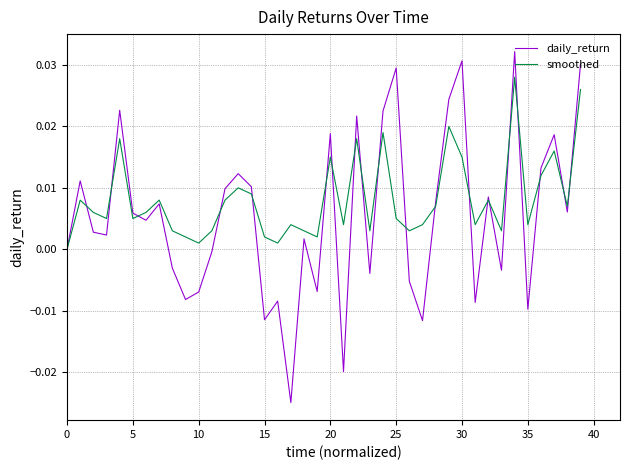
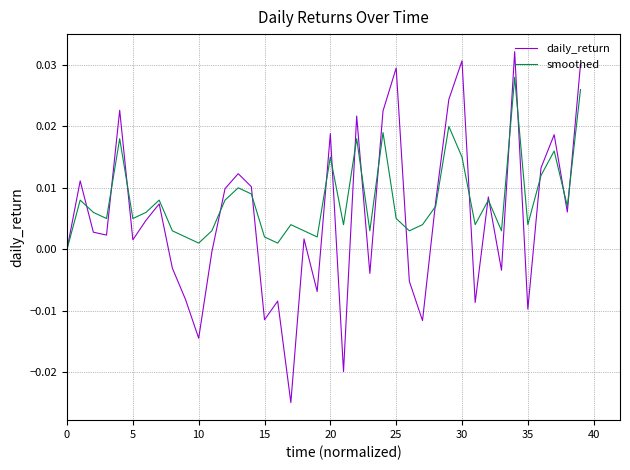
  {
    "daily_return": {
-     "5": 0.006,
-     "10": -0.007,
+     "5": 0.002,
+     "10": -0.014,
      "15": -0.011,
      "20": 0.019,
      "25": 0.030,
      "30": 0.031,
      "35": -0.010
    },
    "smoothed": {
      "5": 0.005,
      "10": 0.001,
      "15": 0.002,
      "20": 0.015,
      "25": 0.005,
      "30": 0.015,
      "35": 0.004
    }
  }
